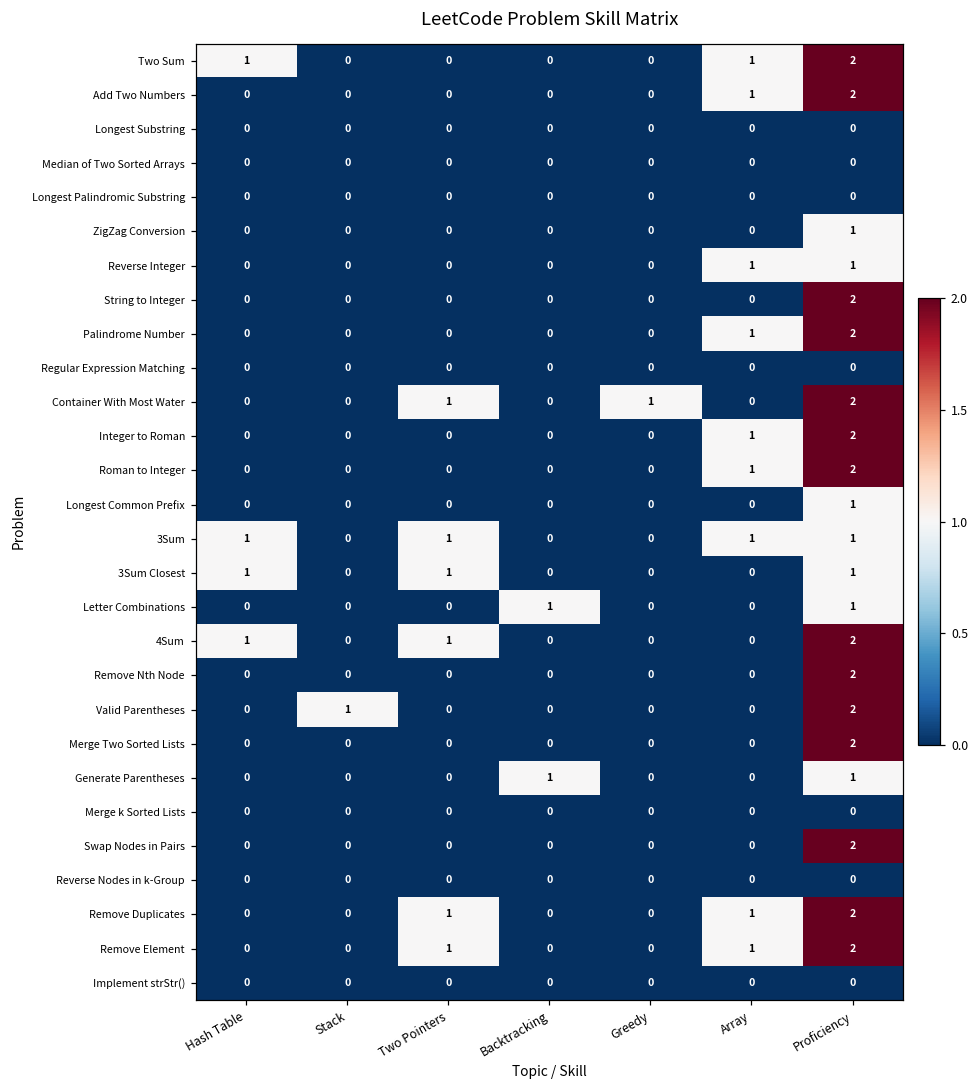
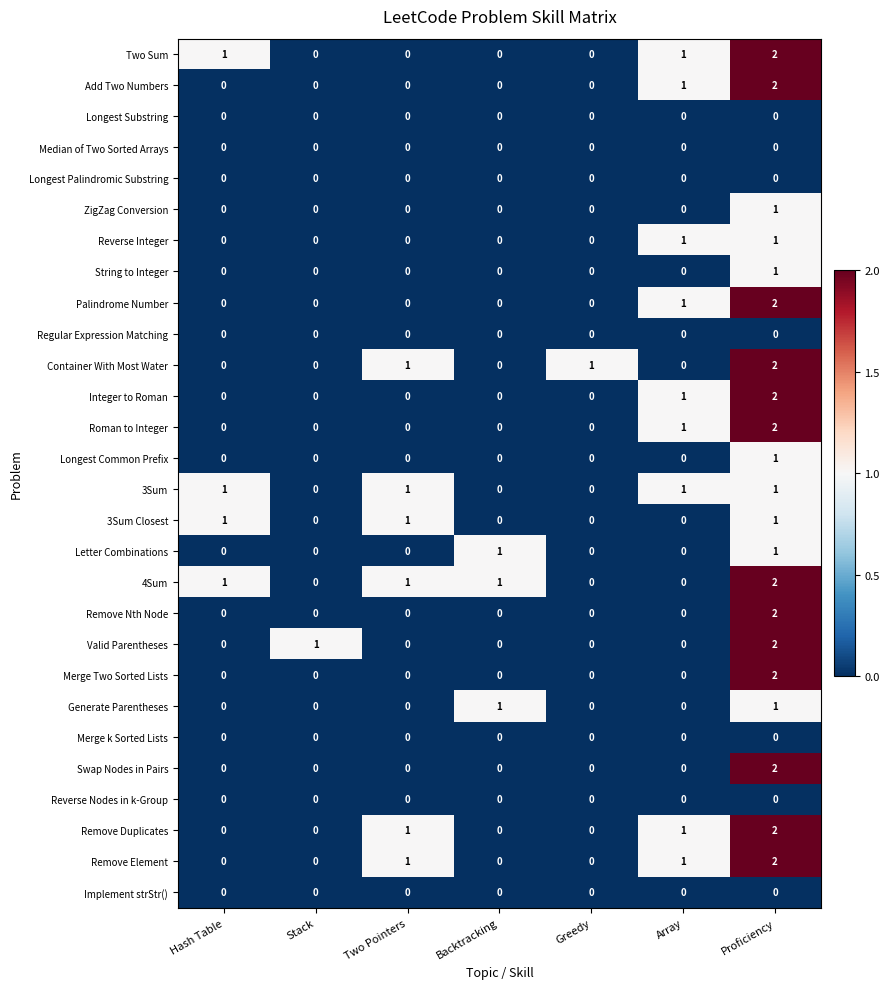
  {
    "Two Sum": {
      "Hash Table": 1,
      "Stack": 0,
      "Two Pointers": 0,
      "Backtracking": 0,
      "Greedy": 0,
      "Array": 1,
      "Proficiency": 2
    },
    "Add Two Numbers": {
      "Hash Table": 0,
      "Stack": 0,
      "Two Pointers": 0,
      "Backtracking": 0,
      "Greedy": 0,
      "Array": 1,
      "Proficiency": 2
    },
    "Longest Substring": {
      "Hash Table": 0,
      "Stack": 0,
      "Two Pointers": 0,
      "Backtracking": 0,
      "Greedy": 0,
      "Array": 0,
      "Proficiency": 0
    },
    "Median of Two Sorted Arrays": {
      "Hash Table": 0,
      "Stack": 0,
      "Two Pointers": 0,
      "Backtracking": 0,
      "Greedy": 0,
      "Array": 0,
      "Proficiency": 0
    },
    "Longest Palindromic Substring": {
      "Hash Table": 0,
      "Stack": 0,
      "Two Pointers": 0,
      "Backtracking": 0,
      "Greedy": 0,
      "Array": 0,
      "Proficiency": 0
    },
    "ZigZag Conversion": {
      "Hash Table": 0,
      "Stack": 0,
      "Two Pointers": 0,
      "Backtracking": 0,
      "Greedy": 0,
      "Array": 0,
      "Proficiency": 1
    },
    "Reverse Integer": {
      "Hash Table": 0,
      "Stack": 0,
      "Two Pointers": 0,
      "Backtracking": 0,
      "Greedy": 0,
      "Array": 1,
      "Proficiency": 1
    },
    "String to Integer": {
      "Hash Table": 0,
      "Stack": 0,
      "Two Pointers": 0,
      "Backtracking": 0,
      "Greedy": 0,
      "Array": 0,
-     "Proficiency": 2
+     "Proficiency": 1
    },
    "Palindrome Number": {
      "Hash Table": 0,
      "Stack": 0,
      "Two Pointers": 0,
      "Backtracking": 0,
      "Greedy": 0,
      "Array": 1,
      "Proficiency": 2
    },
    "Regular Expression Matching": {
      "Hash Table": 0,
      "Stack": 0,
      "Two Pointers": 0,
      "Backtracking": 0,
      "Greedy": 0,
      "Array": 0,
      "Proficiency": 0
    },
    "Container With Most Water": {
      "Hash Table": 0,
      "Stack": 0,
      "Two Pointers": 1,
      "Backtracking": 0,
      "Greedy": 1,
      "Array": 0,
      "Proficiency": 2
    },
    "Integer to Roman": {
      "Hash Table": 0,
      "Stack": 0,
      "Two Pointers": 0,
      "Backtracking": 0,
      "Greedy": 0,
      "Array": 1,
      "Proficiency": 2
    },
    "Roman to Integer": {
      "Hash Table": 0,
      "Stack": 0,
      "Two Pointers": 0,
      "Backtracking": 0,
      "Greedy": 0,
      "Array": 1,
      "Proficiency": 2
    },
    "Longest Common Prefix": {
      "Hash Table": 0,
      "Stack": 0,
      "Two Pointers": 0,
      "Backtracking": 0,
      "Greedy": 0,
      "Array": 0,
      "Proficiency": 1
    },
    "3Sum": {
      "Hash Table": 1,
      "Stack": 0,
      "Two Pointers": 1,
      "Backtracking": 0,
      "Greedy": 0,
      "Array": 1,
      "Proficiency": 1
    },
    "3Sum Closest": {
      "Hash Table": 1,
      "Stack": 0,
      "Two Pointers": 1,
      "Backtracking": 0,
      "Greedy": 0,
      "Array": 0,
      "Proficiency": 1
    },
    "Letter Combinations": {
      "Hash Table": 0,
      "Stack": 0,
      "Two Pointers": 0,
      "Backtracking": 1,
      "Greedy": 0,
      "Array": 0,
      "Proficiency": 1
    },
    "4Sum": {
      "Hash Table": 1,
      "Stack": 0,
      "Two Pointers": 1,
-     "Backtracking": 0,
+     "Backtracking": 1,
      "Greedy": 0,
      "Array": 0,
      "Proficiency": 2
    },
    "Remove Nth Node": {
      "Hash Table": 0,
      "Stack": 0,
      "Two Pointers": 0,
      "Backtracking": 0,
      "Greedy": 0,
      "Array": 0,
      "Proficiency": 2
    },
    "Valid Parentheses": {
      "Hash Table": 0,
      "Stack": 1,
      "Two Pointers": 0,
      "Backtracking": 0,
      "Greedy": 0,
      "Array": 0,
      "Proficiency": 2
    },
    "Merge Two Sorted Lists": {
      "Hash Table": 0,
      "Stack": 0,
      "Two Pointers": 0,
      "Backtracking": 0,
      "Greedy": 0,
      "Array": 0,
      "Proficiency": 2
    },
    "Generate Parentheses": {
      "Hash Table": 0,
      "Stack": 0,
      "Two Pointers": 0,
      "Backtracking": 1,
      "Greedy": 0,
      "Array": 0,
      "Proficiency": 1
    },
    "Merge k Sorted Lists": {
      "Hash Table": 0,
      "Stack": 0,
      "Two Pointers": 0,
      "Backtracking": 0,
      "Greedy": 0,
      "Array": 0,
      "Proficiency": 0
    },
    "Swap Nodes in Pairs": {
      "Hash Table": 0,
      "Stack": 0,
      "Two Pointers": 0,
      "Backtracking": 0,
      "Greedy": 0,
      "Array": 0,
      "Proficiency": 2
    },
    "Reverse Nodes in k-Group": {
      "Hash Table": 0,
      "Stack": 0,
      "Two Pointers": 0,
      "Backtracking": 0,
      "Greedy": 0,
      "Array": 0,
      "Proficiency": 0
    },
    "Remove Duplicates": {
      "Hash Table": 0,
      "Stack": 0,
      "Two Pointers": 1,
      "Backtracking": 0,
      "Greedy": 0,
      "Array": 1,
      "Proficiency": 2
    },
    "Remove Element": {
      "Hash Table": 0,
      "Stack": 0,
      "Two Pointers": 1,
      "Backtracking": 0,
      "Greedy": 0,
      "Array": 1,
      "Proficiency": 2
    },
    "Implement strStr()": {
      "Hash Table": 0,
      "Stack": 0,
      "Two Pointers": 0,
      "Backtracking": 0,
      "Greedy": 0,
      "Array": 0,
      "Proficiency": 0
    }
  }
